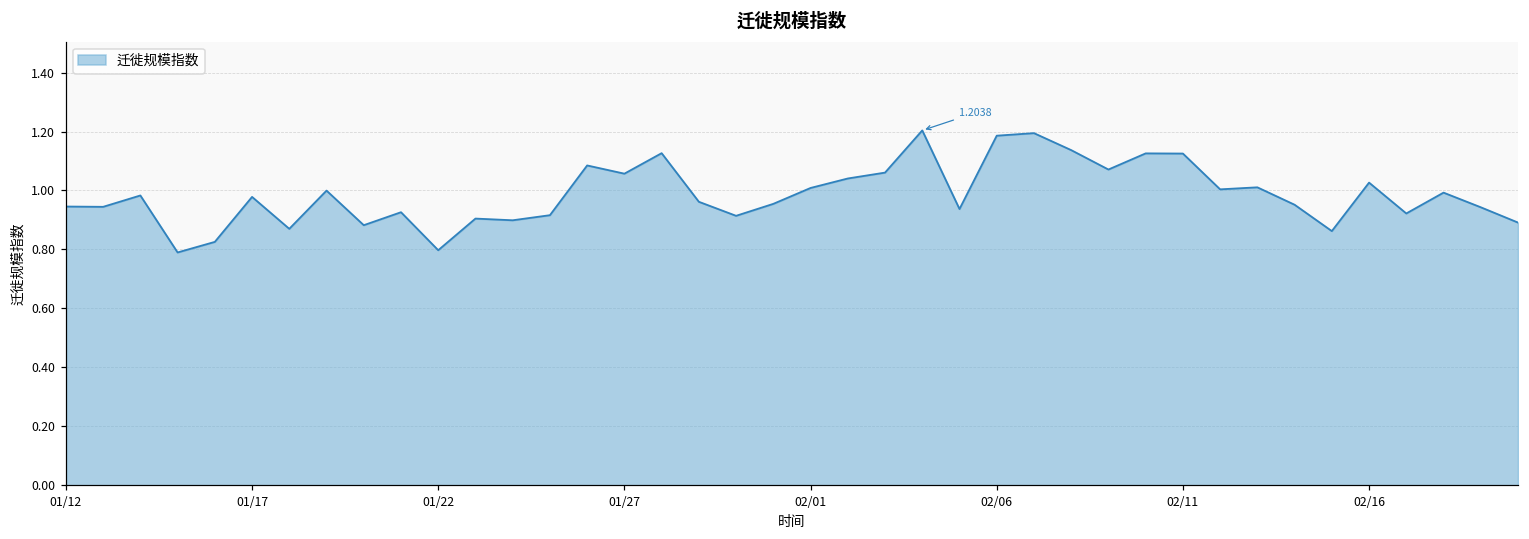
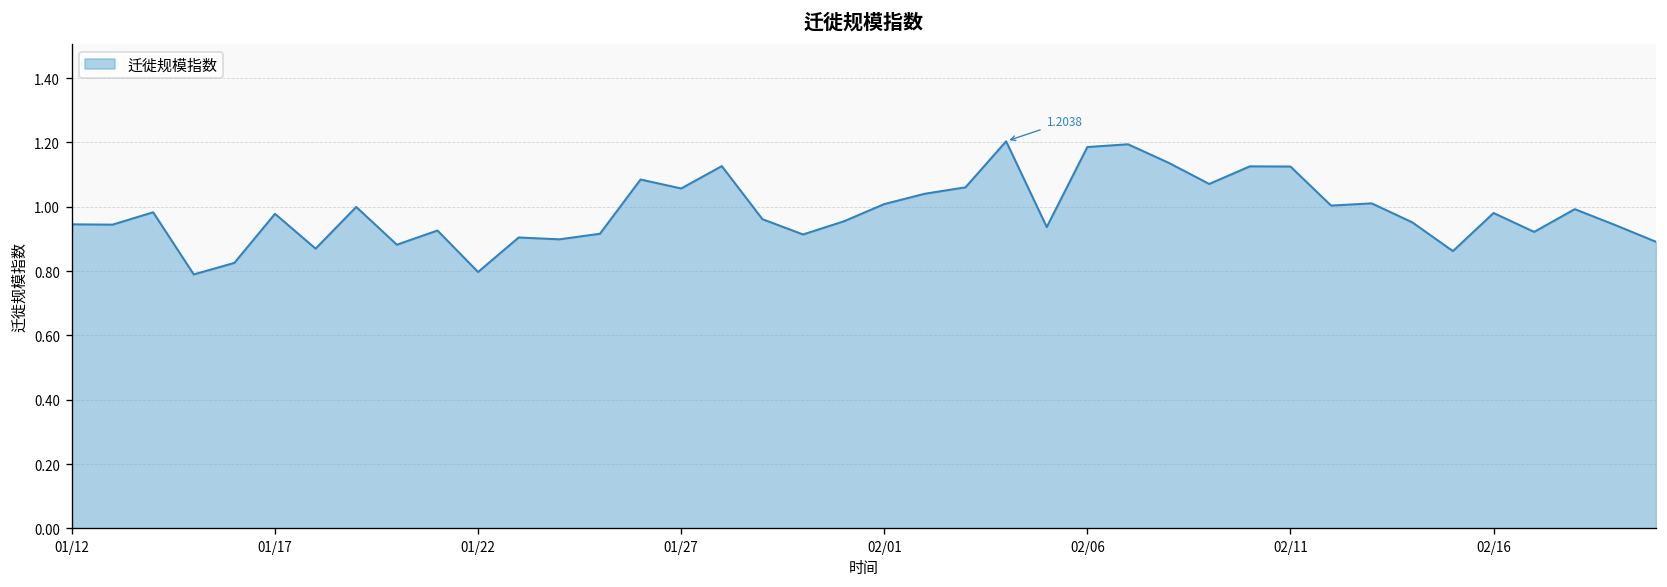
  {
    "01/12": 0.95,
    "01/17": 0.98,
    "01/22": 0.80,
    "01/27": 1.06,
    "02/01": 1.01,
    "02/06": 1.19,
    "02/11": 1.13,
-   "02/16": 1.03
+   "02/16": 0.98
  }
